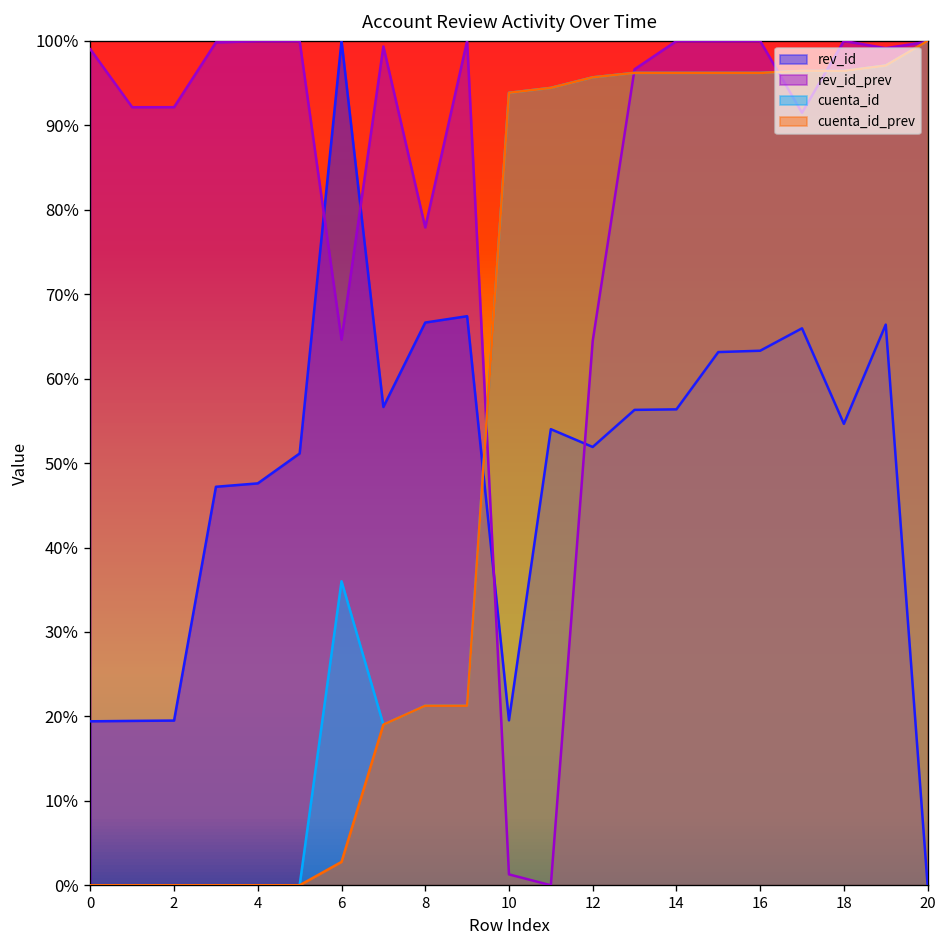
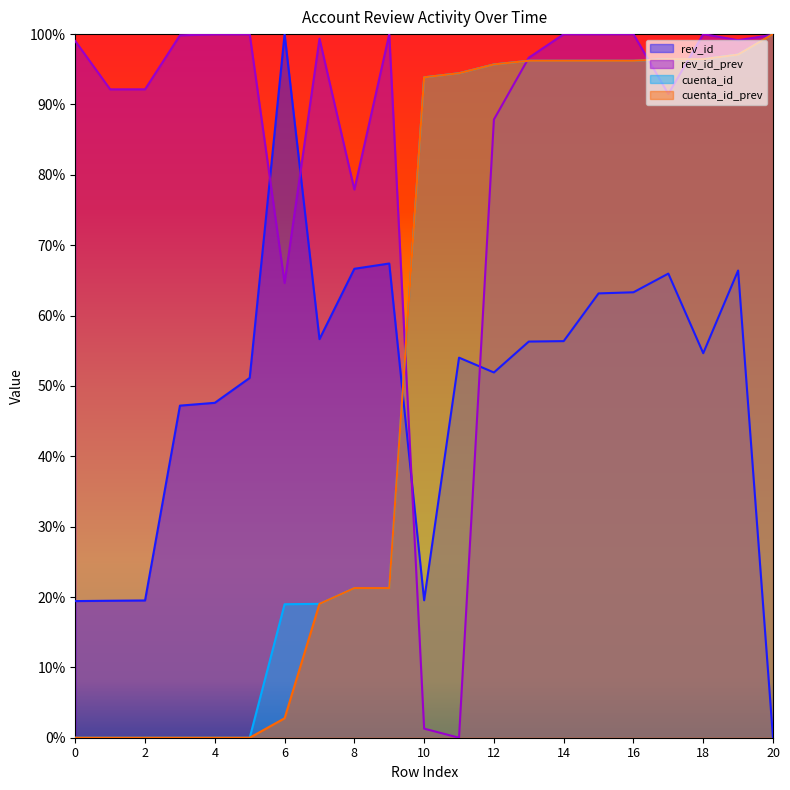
  {
    "rev_id": {
      "0": "19%",
      "2": "20%",
      "4": "48%",
      "6": "100%",
      "8": "67%",
      "10": "20%",
      "12": "52%",
      "14": "56%",
      "16": "63%",
      "18": "55%",
      "20": "0%"
    },
    "rev_id_prev": {
      "0": "99%",
      "2": "92%",
      "4": "100%",
      "6": "65%",
      "8": "78%",
      "10": "1%",
-     "12": "64%",
+     "12": "88%",
      "14": "100%",
      "16": "100%",
      "18": "100%"
    },
    "cuenta_id": {
-     "6": "36%"
+     "6": "19%"
    },
    "cuenta_id_prev": {
      "6": "3%"
    }
  }
